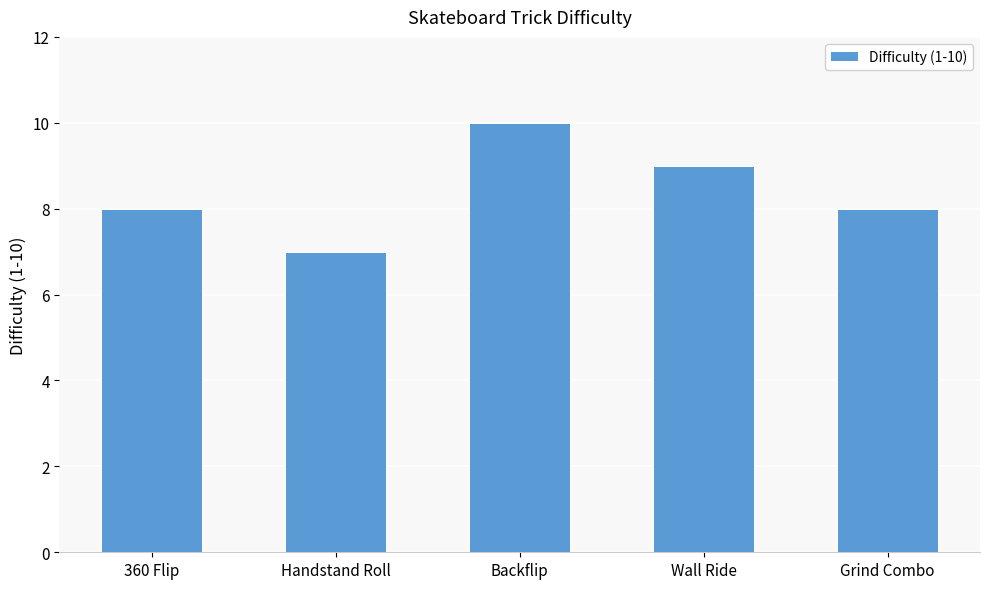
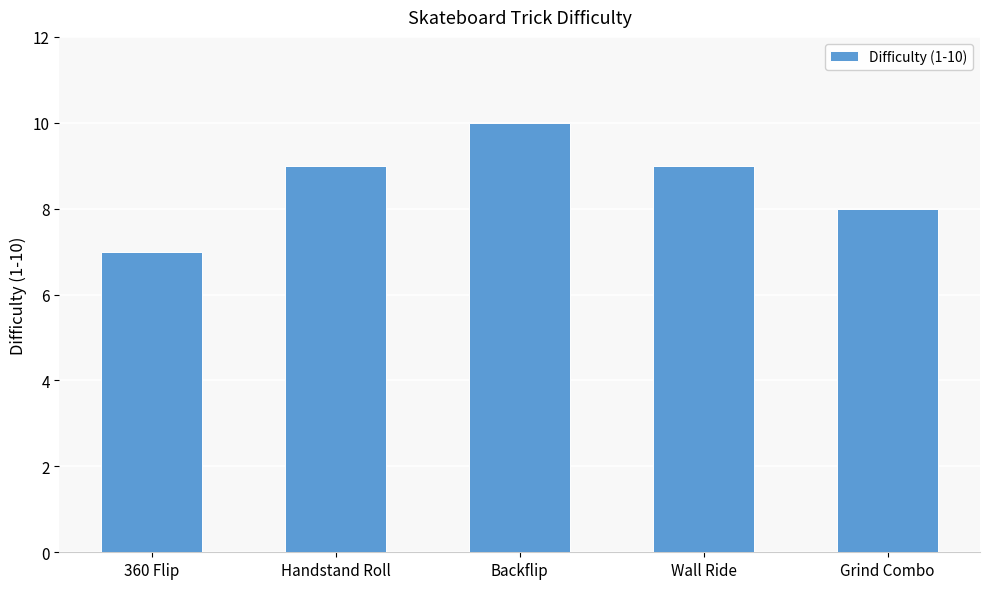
  {
-   "360 Flip": 8,
-   "Handstand Roll": 7,
+   "360 Flip": 7,
+   "Handstand Roll": 9,
    "Backflip": 10,
    "Wall Ride": 9,
    "Grind Combo": 8
  }
